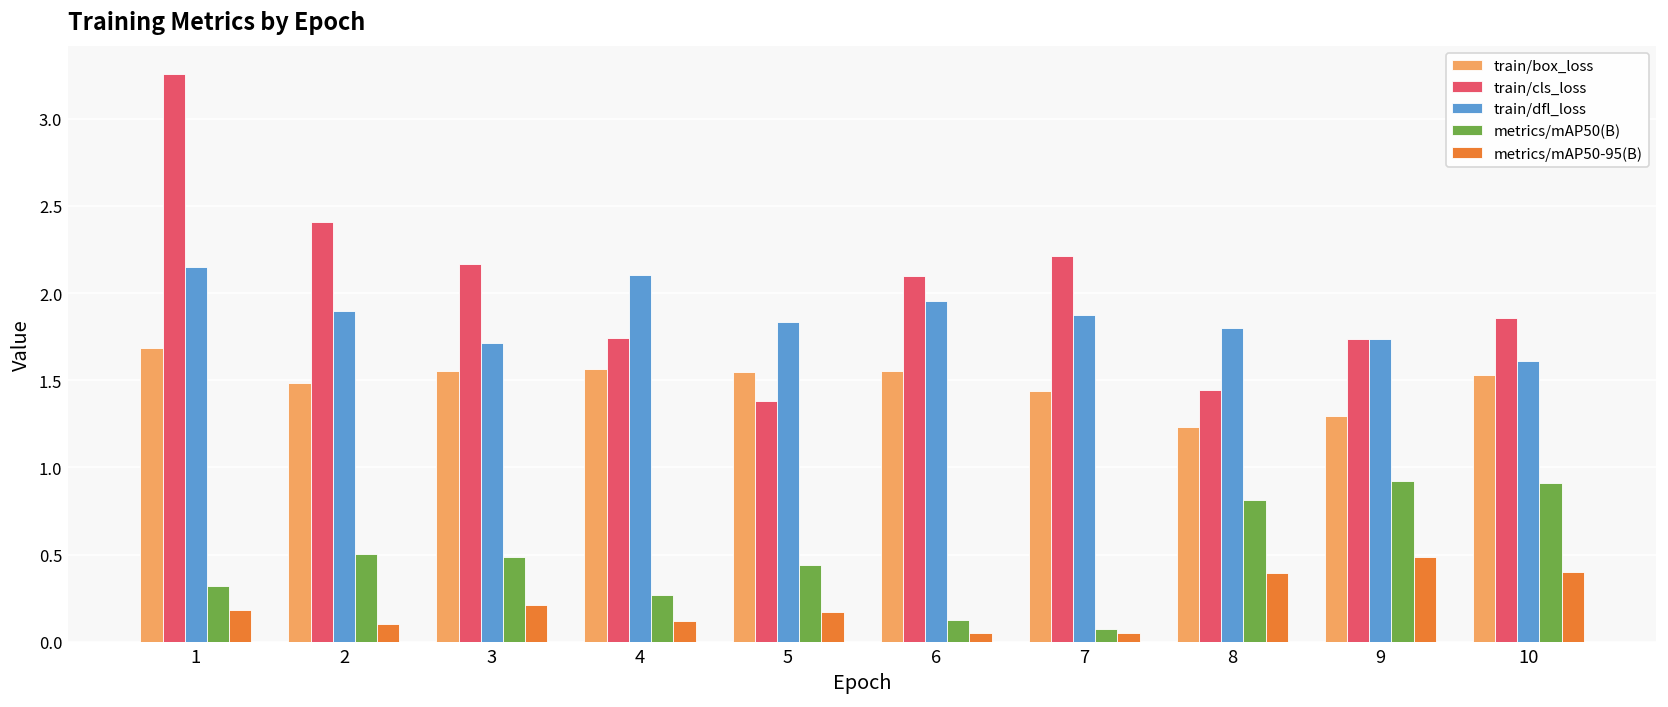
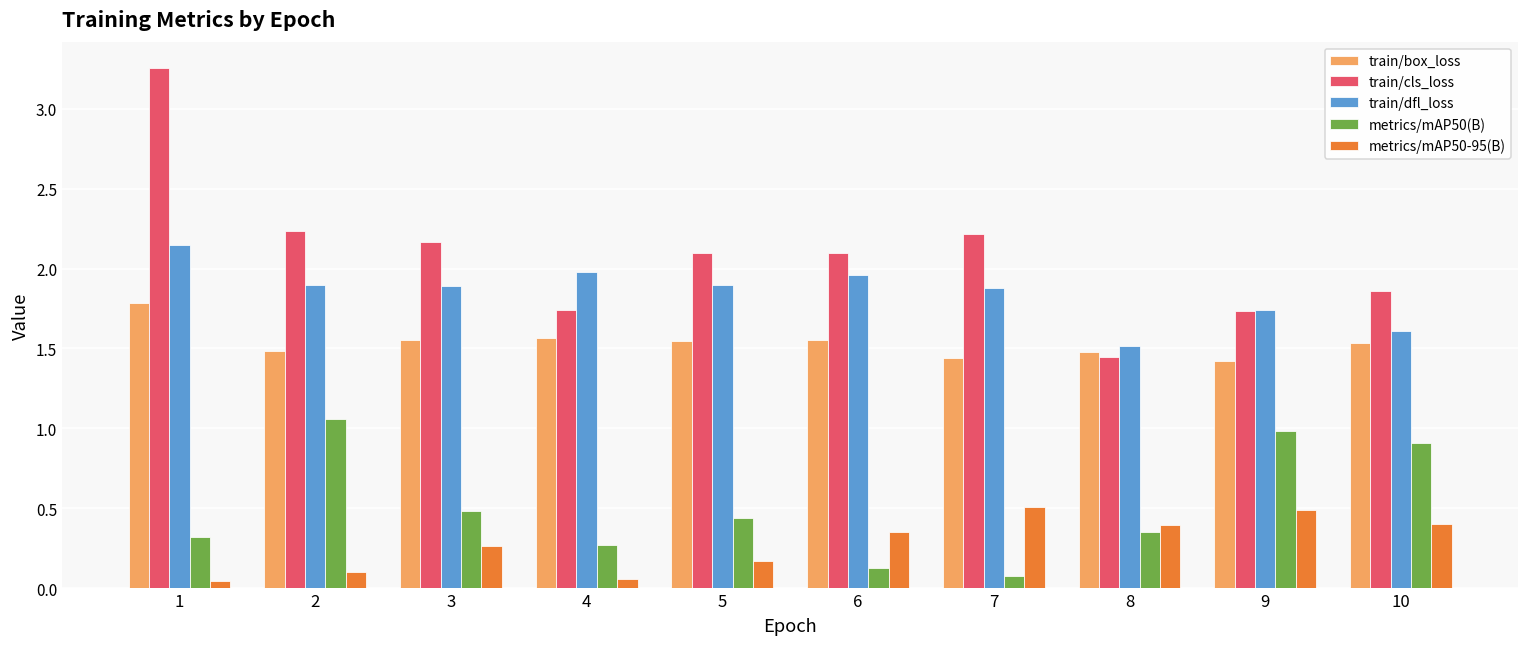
  {
    "train/box_loss": {
-     "1": 1.68,
+     "1": 1.78,
      "2": 1.48,
      "3": 1.55,
      "4": 1.56,
      "5": 1.55,
      "6": 1.56,
      "7": 1.44,
-     "8": 1.23,
-     "9": 1.29,
+     "8": 1.48,
+     "9": 1.42,
      "10": 1.53
    },
    "train/cls_loss": {
      "1": 3.26,
-     "2": 2.41,
+     "2": 2.23,
      "3": 2.17,
      "4": 1.74,
-     "5": 1.38,
+     "5": 2.10,
      "6": 2.10,
      "7": 2.21,
      "8": 1.45,
      "9": 1.73,
      "10": 1.86
    },
    "train/dfl_loss": {
      "1": 2.15,
      "2": 1.90,
-     "3": 1.72,
-     "4": 2.10,
-     "5": 1.83,
+     "3": 1.89,
+     "4": 1.98,
+     "5": 1.90,
      "6": 1.96,
      "7": 1.88,
-     "8": 1.80,
+     "8": 1.51,
      "9": 1.74,
      "10": 1.61
    },
    "metrics/mAP50(B)": {
      "1": 0.32,
-     "2": 0.50,
+     "2": 1.06,
      "3": 0.48,
      "4": 0.27,
      "5": 0.44,
      "6": 0.12,
      "7": 0.07,
-     "8": 0.82,
-     "9": 0.92,
+     "8": 0.35,
+     "9": 0.98,
      "10": 0.91
    },
    "metrics/mAP50-95(B)": {
-     "1": 0.18,
+     "1": 0.05,
      "2": 0.10,
-     "3": 0.21,
-     "4": 0.12,
+     "3": 0.26,
+     "4": 0.06,
      "5": 0.17,
-     "6": 0.05,
-     "7": 0.05,
+     "6": 0.35,
+     "7": 0.51,
      "8": 0.40,
      "9": 0.49,
      "10": 0.40
    }
  }
